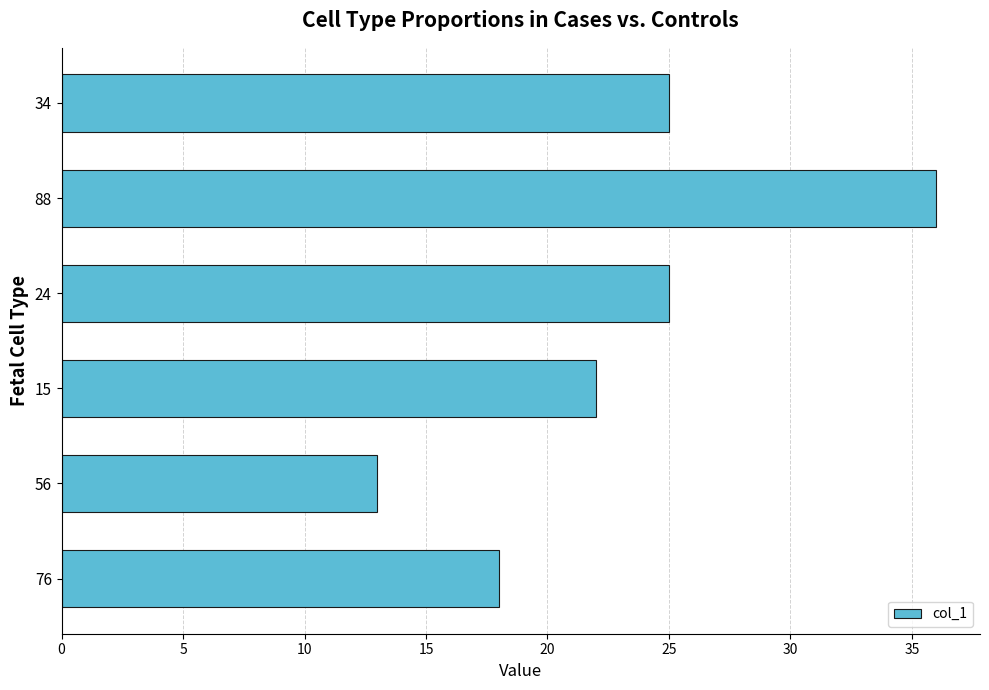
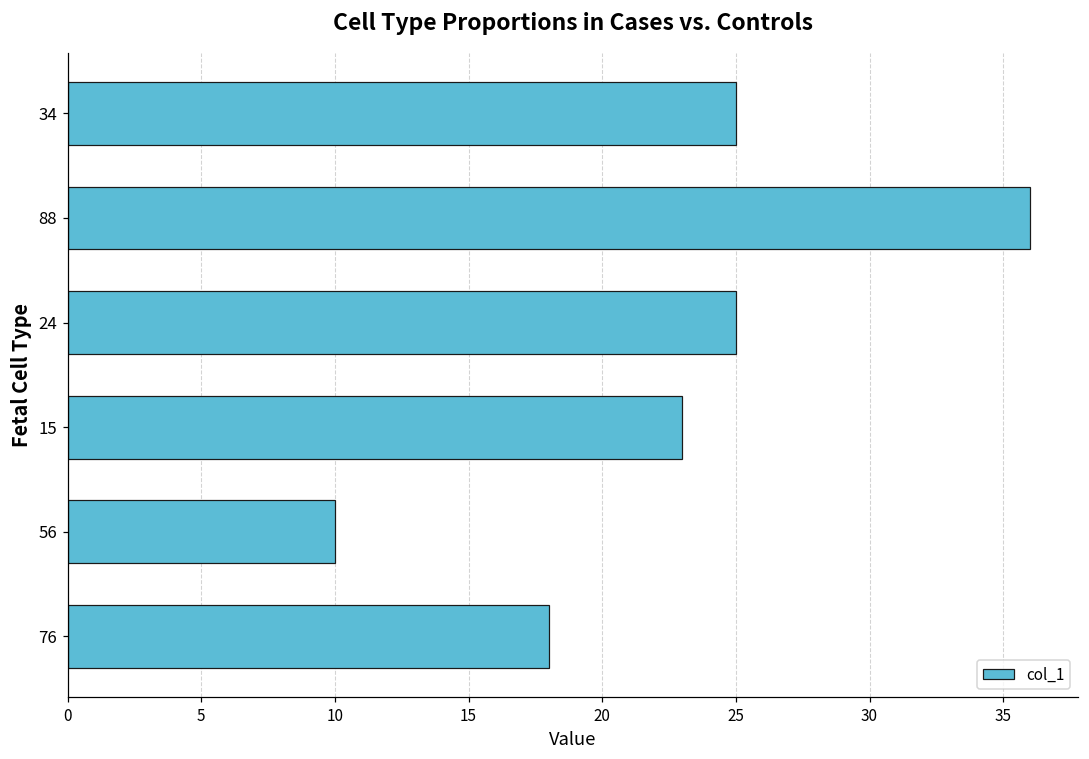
  {
    "34": 25,
    "88": 36,
    "24": 25,
-   "15": 22,
-   "56": 13,
+   "15": 23,
+   "56": 10,
    "76": 18
  }
